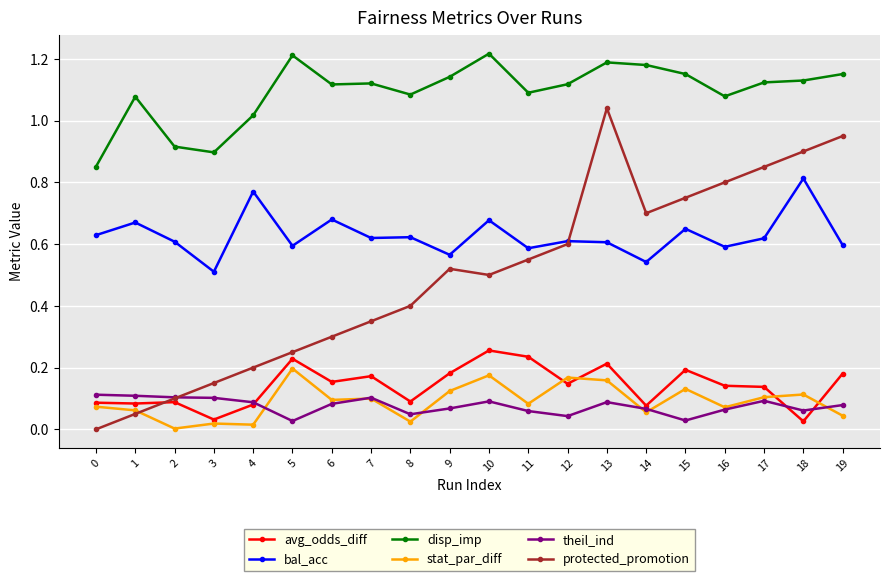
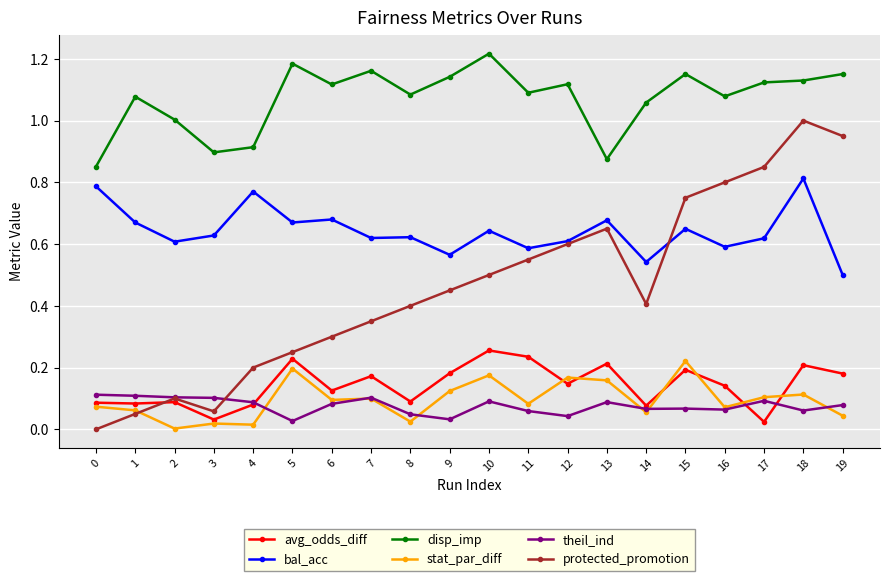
  {
    "avg_odds_diff": {
      "0": 0.09,
      "1": 0.08,
      "2": 0.09,
      "3": 0.03,
      "5": 0.23,
-     "6": 0.15,
+     "6": 0.13,
      "7": 0.17,
      "8": 0.09,
      "9": 0.18,
      "10": 0.26,
      "11": 0.24,
      "12": 0.15,
      "13": 0.21,
      "14": 0.08,
      "15": 0.19,
      "16": 0.14,
-     "17": 0.14,
-     "18": 0.03,
+     "17": 0.02,
+     "18": 0.21,
      "19": 0.18
    },
    "bal_acc": {
-     "0": 0.63,
+     "0": 0.79,
      "1": 0.67,
      "2": 0.61,
-     "3": 0.51,
+     "3": 0.63,
      "4": 0.77,
-     "5": 0.59,
+     "5": 0.67,
      "6": 0.68,
      "7": 0.62,
      "8": 0.62,
      "9": 0.57,
-     "10": 0.68,
+     "10": 0.64,
      "11": 0.59,
      "12": 0.61,
-     "13": 0.61,
+     "13": 0.68,
      "14": 0.54,
      "15": 0.65,
      "16": 0.59,
      "17": 0.62,
      "18": 0.81,
-     "19": 0.60
+     "19": 0.50
    },
    "disp_imp": {
      "0": 0.85,
      "1": 1.08,
-     "2": 0.92,
+     "2": 1.00,
      "3": 0.90,
-     "4": 1.02,
-     "5": 1.21,
+     "4": 0.91,
+     "5": 1.18,
      "6": 1.12,
-     "7": 1.12,
+     "7": 1.16,
      "8": 1.08,
      "9": 1.14,
      "10": 1.22,
      "11": 1.09,
      "12": 1.12,
-     "13": 1.19,
-     "14": 1.18,
+     "13": 0.88,
+     "14": 1.06,
      "15": 1.15,
      "16": 1.08,
      "17": 1.12,
      "18": 1.13,
      "19": 1.15
    },
    "stat_par_diff": {
      "0": 0.07,
      "1": 0.06,
      "2": 0.00,
      "3": 0.02,
      "4": 0.02,
      "5": 0.20,
      "6": 0.10,
      "8": 0.02,
      "9": 0.12,
      "10": 0.17,
      "11": 0.08,
      "12": 0.17,
      "13": 0.16,
      "14": 0.06,
-     "15": 0.13,
+     "15": 0.22,
      "17": 0.10,
      "18": 0.11,
      "19": 0.04
    },
    "theil_ind": {
      "0": 0.11,
      "1": 0.11,
      "3": 0.10,
      "5": 0.03,
      "6": 0.08,
      "8": 0.05,
-     "9": 0.07,
+     "9": 0.03,
      "10": 0.09,
      "11": 0.06,
      "12": 0.04,
      "13": 0.09,
      "14": 0.07,
-     "15": 0.03,
+     "15": 0.07,
      "17": 0.09,
      "18": 0.06,
      "19": 0.08
    },
    "protected_promotion": {
      "0": 0.00,
      "1": 0.05,
-     "3": 0.15,
+     "3": 0.06,
      "4": 0.20,
      "5": 0.25,
      "6": 0.30,
      "7": 0.35,
      "8": 0.40,
-     "9": 0.52,
+     "9": 0.45,
      "10": 0.50,
      "11": 0.55,
      "12": 0.60,
-     "13": 1.04,
-     "14": 0.70,
+     "13": 0.65,
+     "14": 0.41,
      "15": 0.75,
      "16": 0.80,
      "17": 0.85,
-     "18": 0.9,
+     "18": 1.0,
      "19": 0.95
    }
  }
